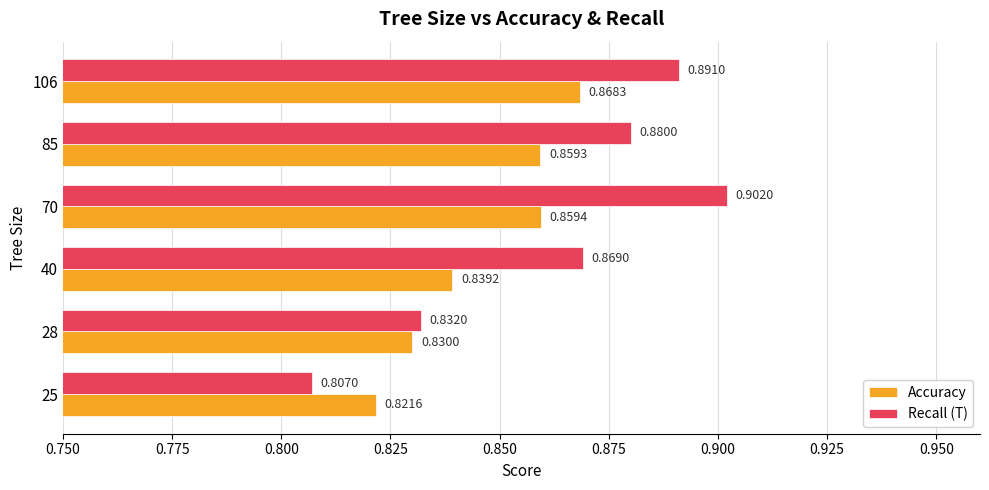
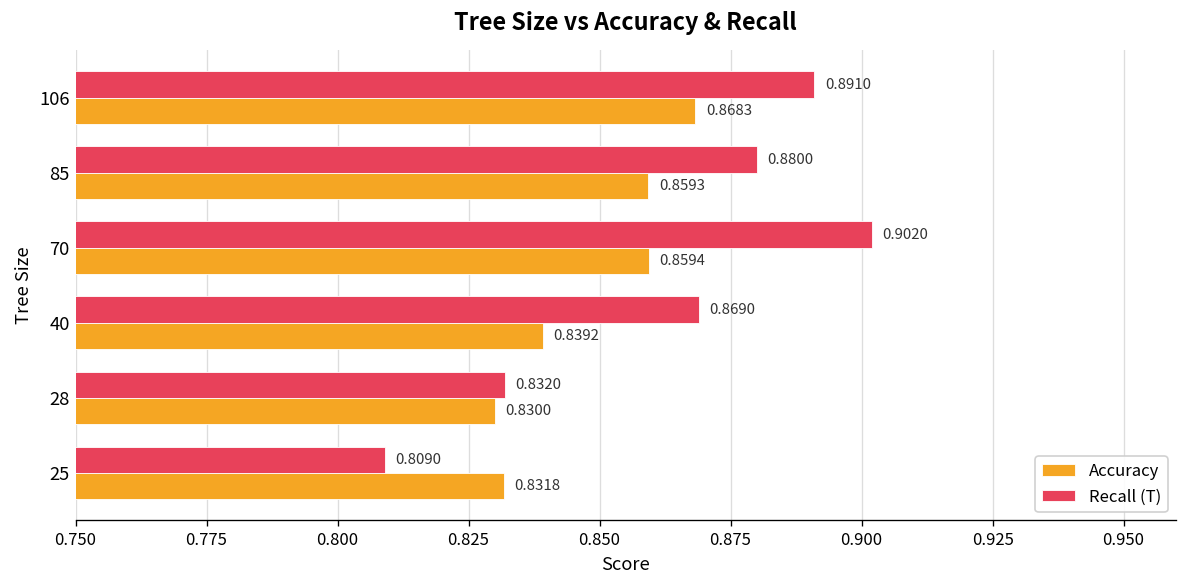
  {
    "Accuracy": {
      "106": 0.8683,
      "85": 0.8593,
      "70": 0.8594,
      "40": 0.8392,
      "28": 0.8300,
-     "25": 0.8216
+     "25": 0.8318
    },
    "Recall (T)": {
      "106": 0.8910,
      "85": 0.8800,
      "70": 0.9020,
      "40": 0.8690,
      "28": 0.8320,
-     "25": 0.8070
+     "25": 0.8090
    }
  }
